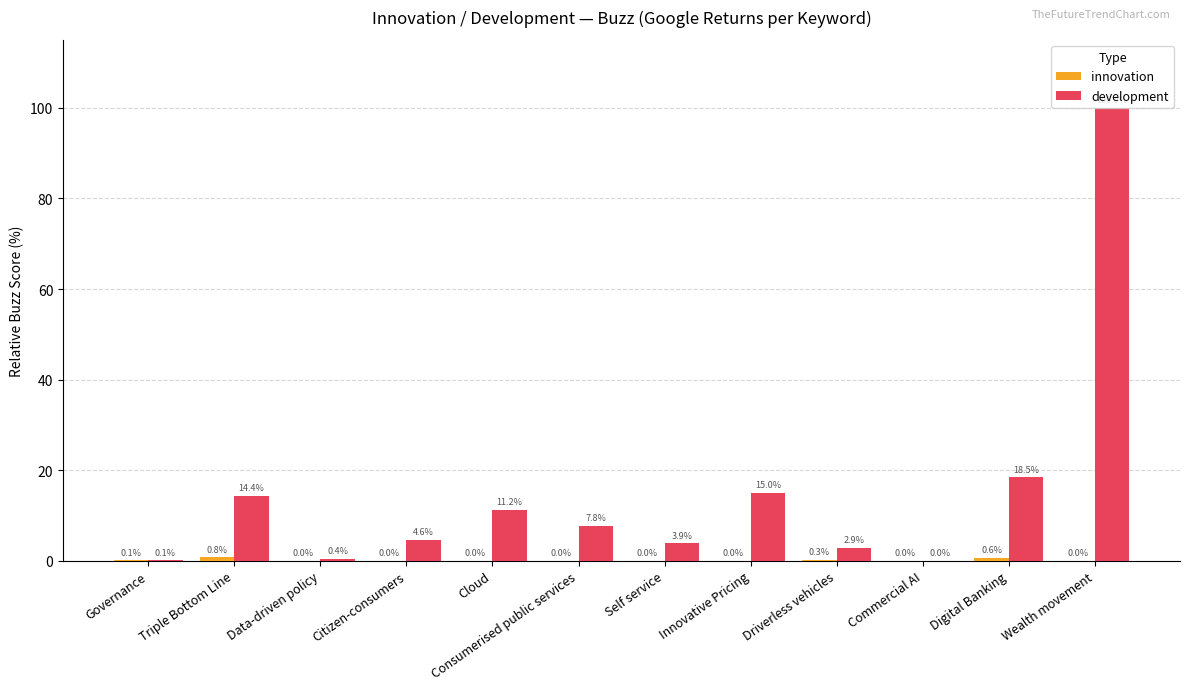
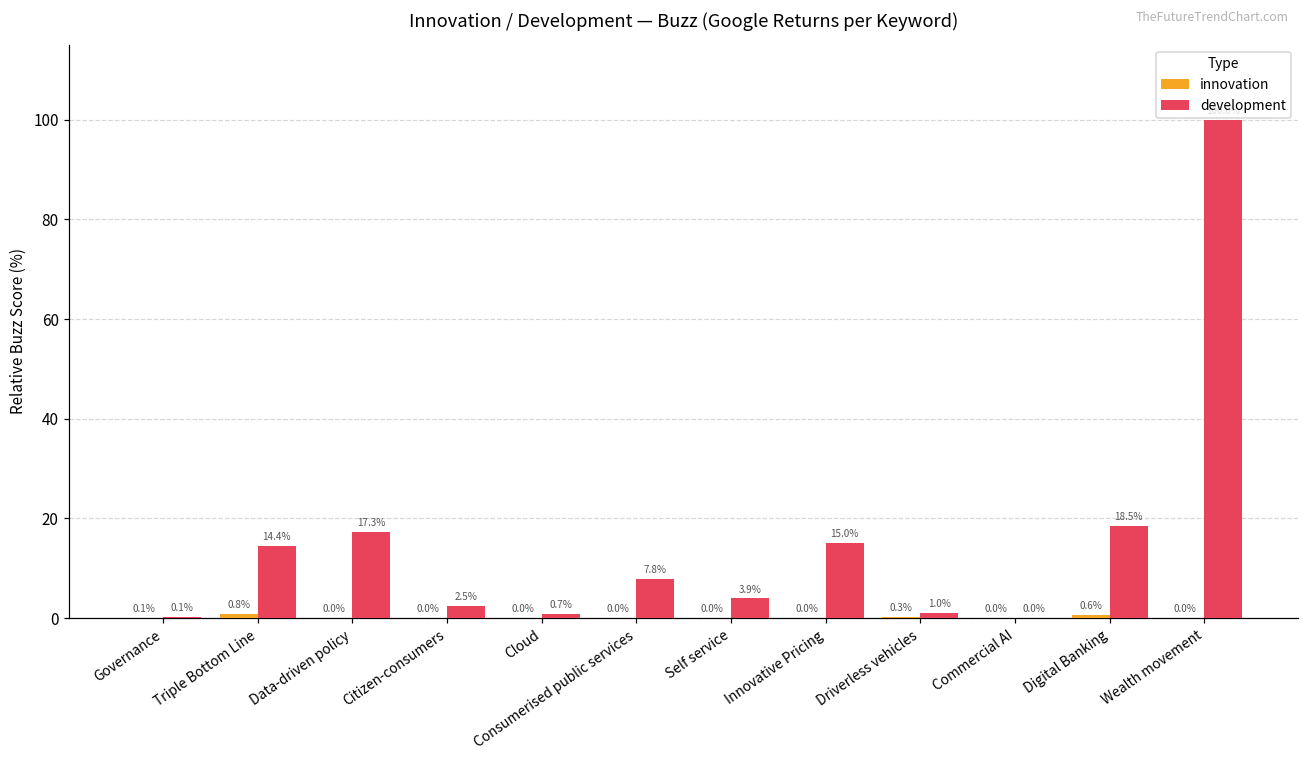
  {
    "innovation": {
      "Governance": "0.1%",
      "Triple Bottom Line": "0.8%",
      "Data-driven policy": "0.0%",
      "Citizen-consumers": "0.0%",
      "Cloud": "0.0%",
      "Consumerised public services": "0.0%",
      "Self service": "0.0%",
      "Innovative Pricing": "0.0%",
      "Driverless vehicles": "0.3%",
      "Commercial AI": "0.0%",
      "Digital Banking": "0.6%",
      "Wealth movement": "0.0%"
    },
    "development": {
      "Governance": "0.1%",
      "Triple Bottom Line": "14.4%",
-     "Data-driven policy": "0.4%",
-     "Citizen-consumers": "4.6%",
-     "Cloud": "11.2%",
+     "Data-driven policy": "17.3%",
+     "Citizen-consumers": "2.5%",
+     "Cloud": "0.7%",
      "Consumerised public services": "7.8%",
      "Self service": "3.9%",
      "Innovative Pricing": "15.0%",
-     "Driverless vehicles": "2.9%",
+     "Driverless vehicles": "1.0%",
      "Commercial AI": "0.0%",
      "Digital Banking": "18.5%"
    }
  }
